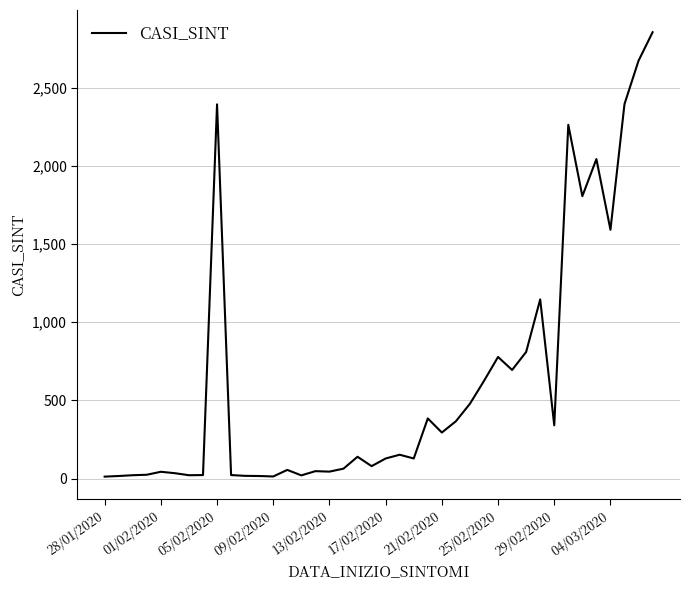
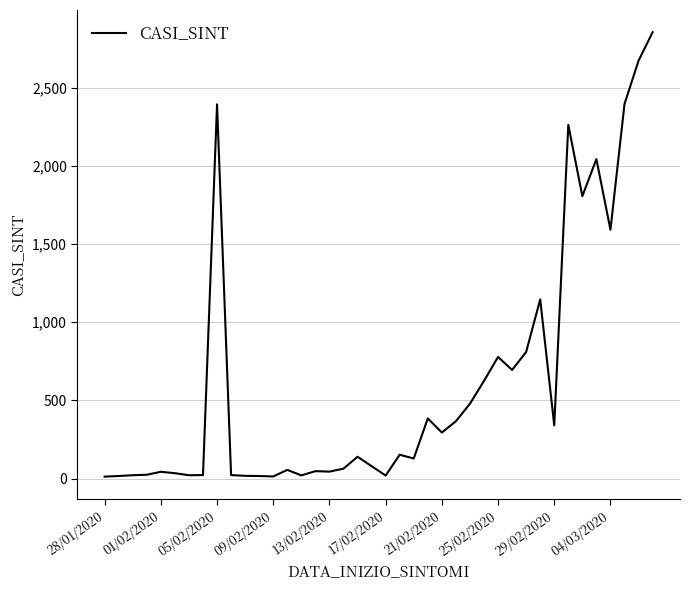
  {
    "28/01/2020": "10",
    "01/02/2020": "40",
    "05/02/2020": "2,390",
    "09/02/2020": "10",
    "13/02/2020": "50",
-   "17/02/2020": "130",
+   "17/02/2020": "20",
    "21/02/2020": "300",
    "25/02/2020": "780",
    "29/02/2020": "340",
    "04/03/2020": "1,590"
  }
